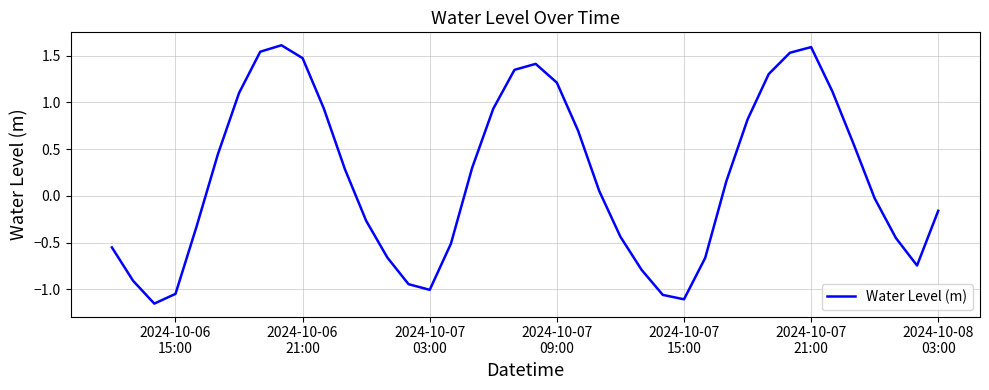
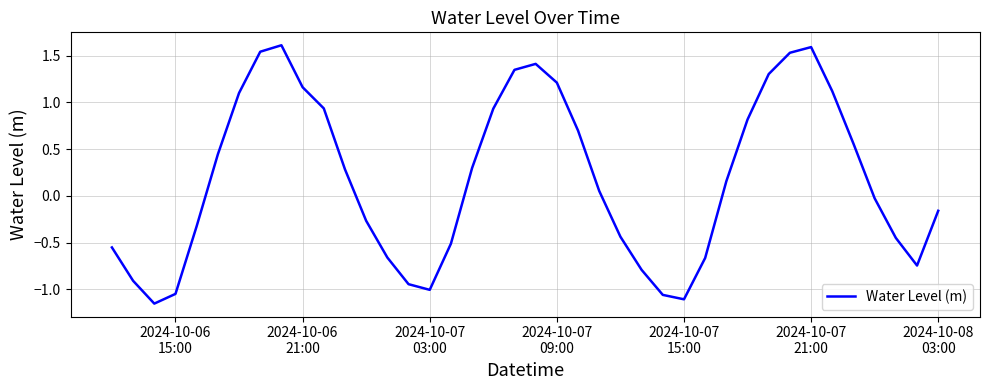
  {
    "2024-10-06 15:00": -1.0,
-   "2024-10-06 21:00": 1.5,
+   "2024-10-06 21:00": 1.2,
    "2024-10-07 03:00": -1.0,
    "2024-10-07 09:00": 1.2,
    "2024-10-07 15:00": -1.1,
    "2024-10-07 21:00": 1.6,
    "2024-10-08 03:00": -0.2
  }
